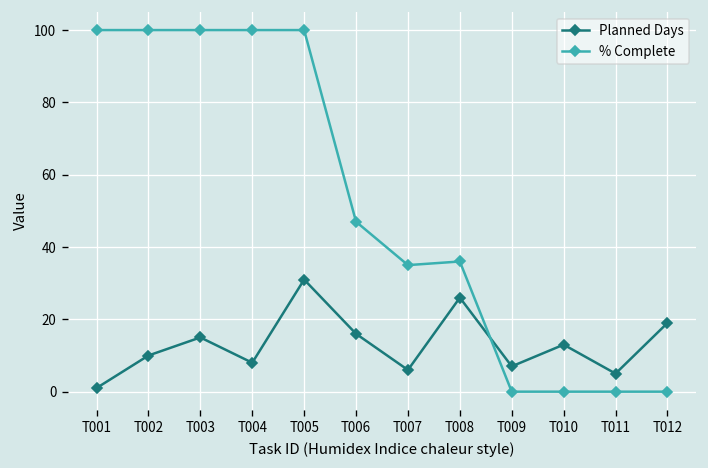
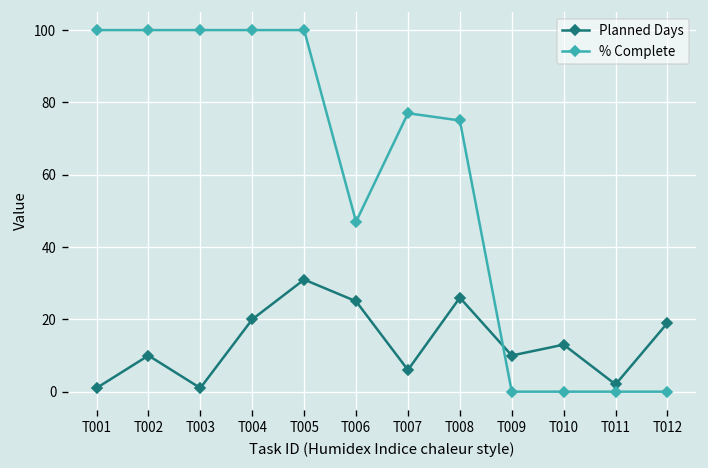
  {
    "Planned Days": {
      "T001": 1,
      "T002": 10,
-     "T003": 15,
-     "T004": 8,
+     "T003": 1,
+     "T004": 20,
      "T005": 31,
-     "T006": 16,
+     "T006": 25,
      "T007": 6,
      "T008": 26,
-     "T009": 7,
+     "T009": 10,
      "T010": 13,
-     "T011": 5,
+     "T011": 2,
      "T012": 19
    },
    "% Complete": {
      "T001": 100,
      "T002": 100,
      "T003": 100,
      "T004": 100,
      "T005": 100,
      "T006": 47,
-     "T007": 35,
-     "T008": 36,
+     "T007": 77,
+     "T008": 75,
      "T009": 0,
      "T010": 0,
      "T011": 0,
      "T012": 0
    }
  }
